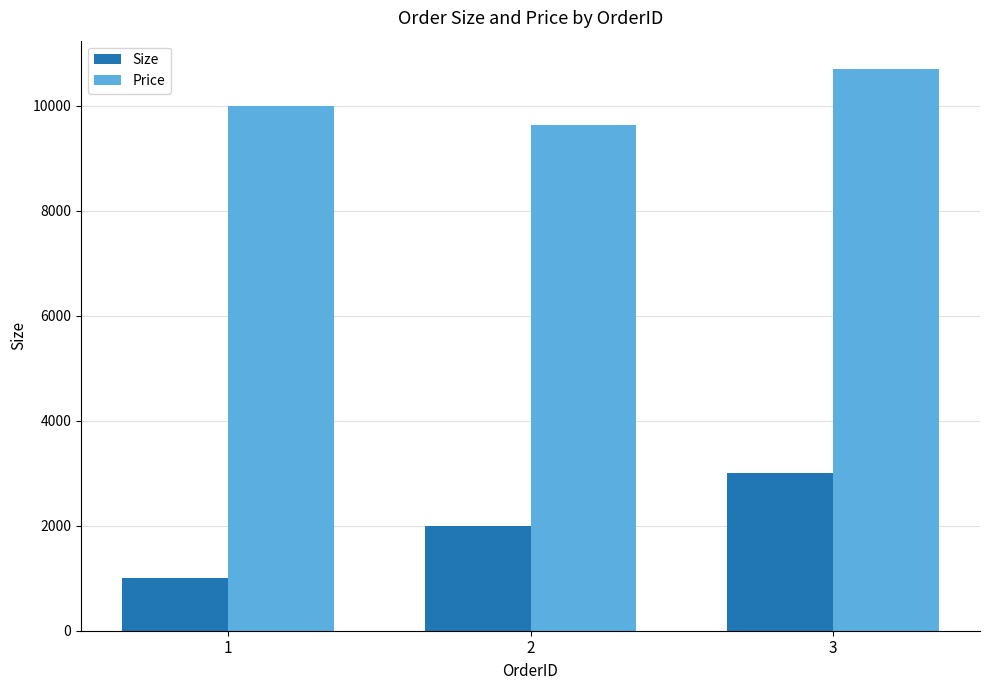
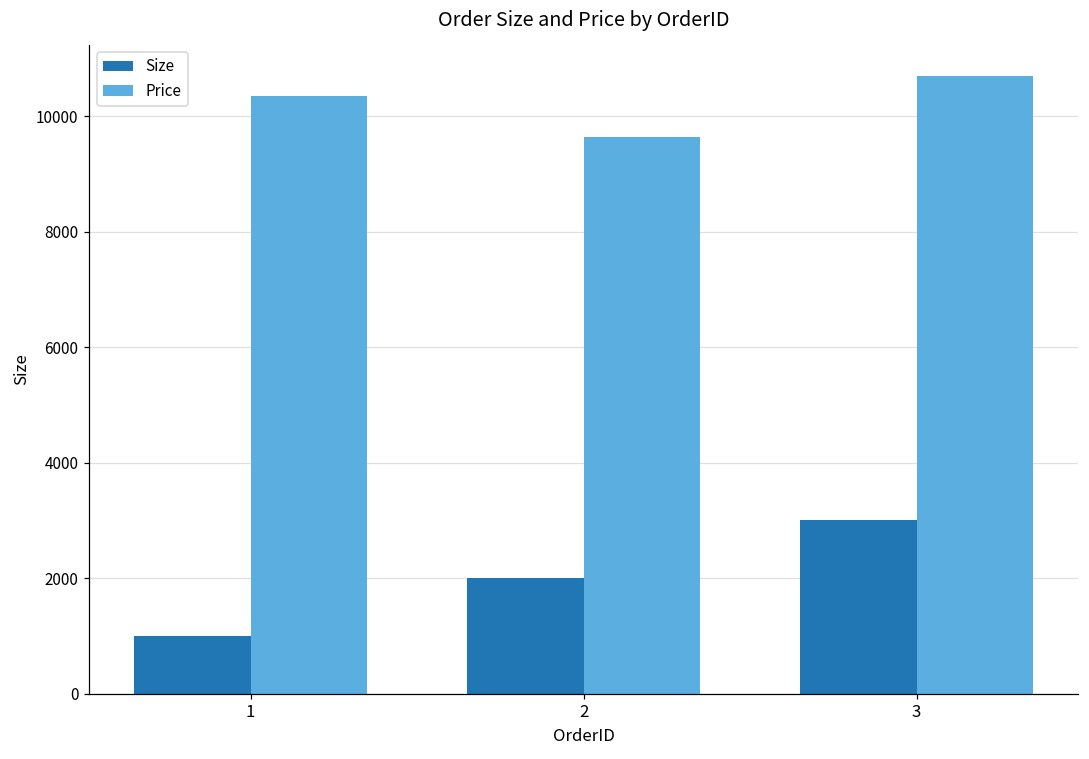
  {
    "Size": {
      "1": 1000,
      "2": 2000,
      "3": 3000
    },
    "Price": {
-     "1": 10000,
+     "1": 10400,
      "2": 9600,
      "3": 10700
    }
  }
